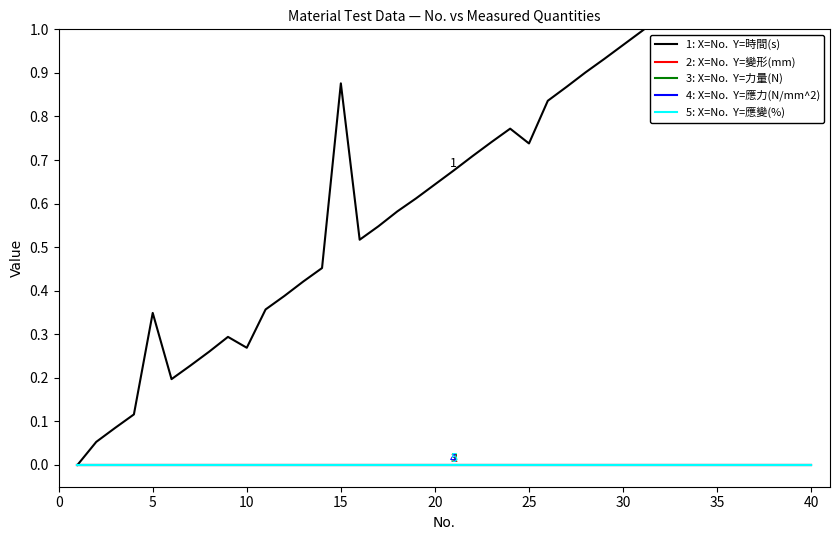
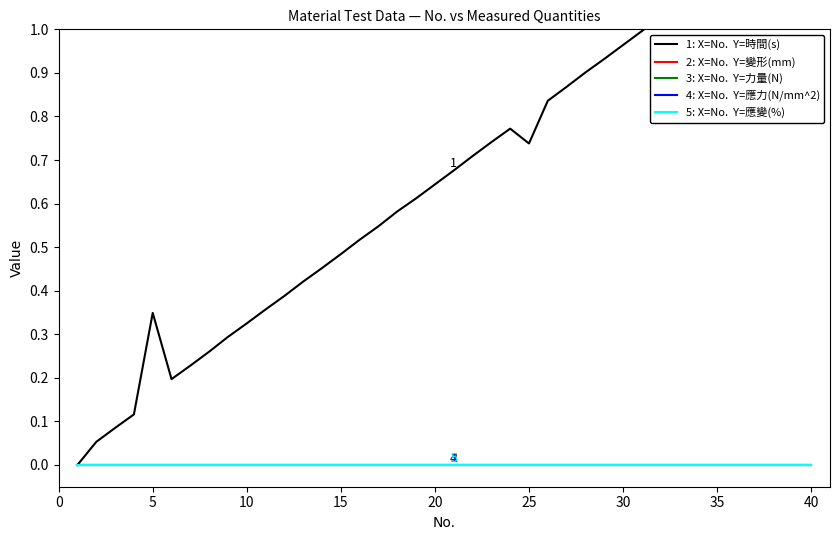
  {
    "1: X=No. Y=時間(s)": {
      "5": 0.35,
-     "10": 0.27,
-     "15": 0.88,
+     "10": 0.33,
+     "15": 0.48,
      "25": 0.74,
      "30": 0.96
    },
    "5: X=No. Y=應變(%)": {
      "5": 0.00,
      "10": 0.00,
      "15": 0.00,
      "20": 0.00,
      "25": 0.00,
      "30": 0.00,
      "35": 0.00,
      "40": 0.00
    }
  }
